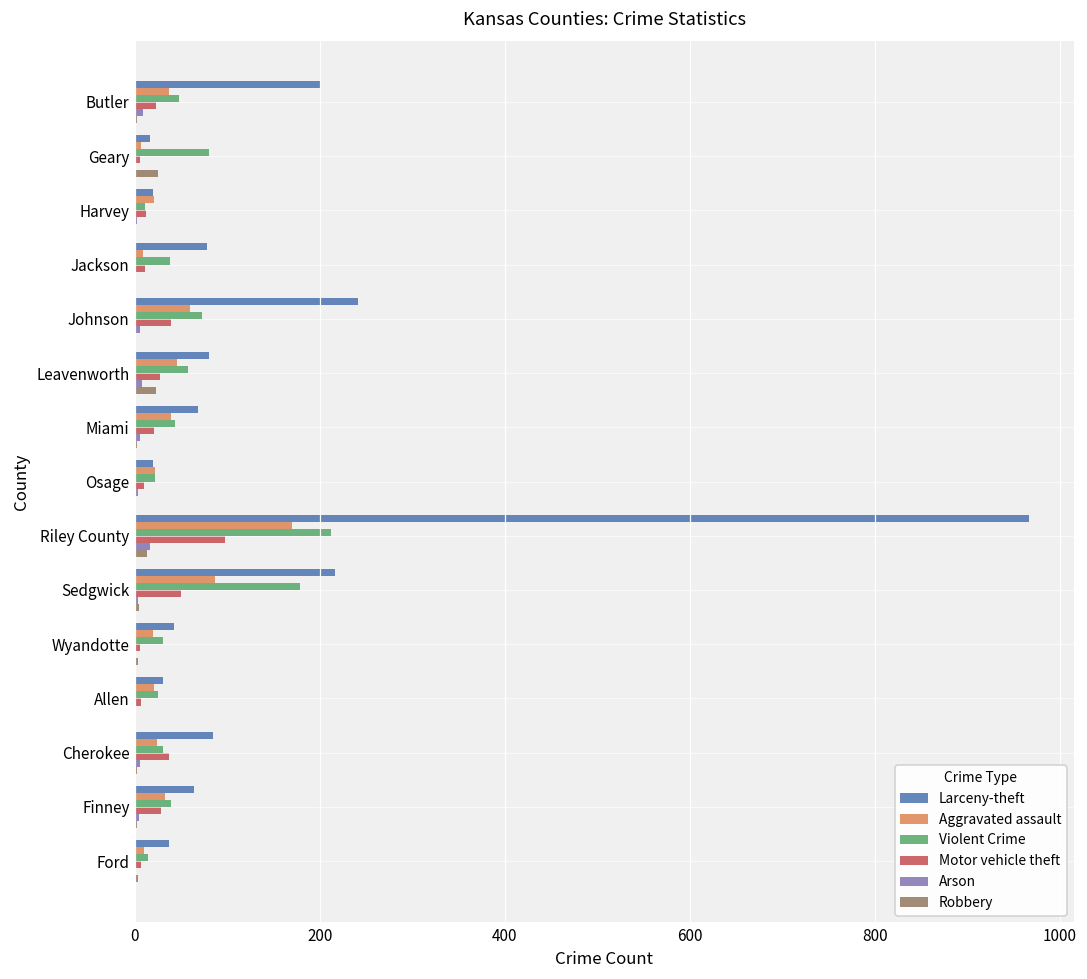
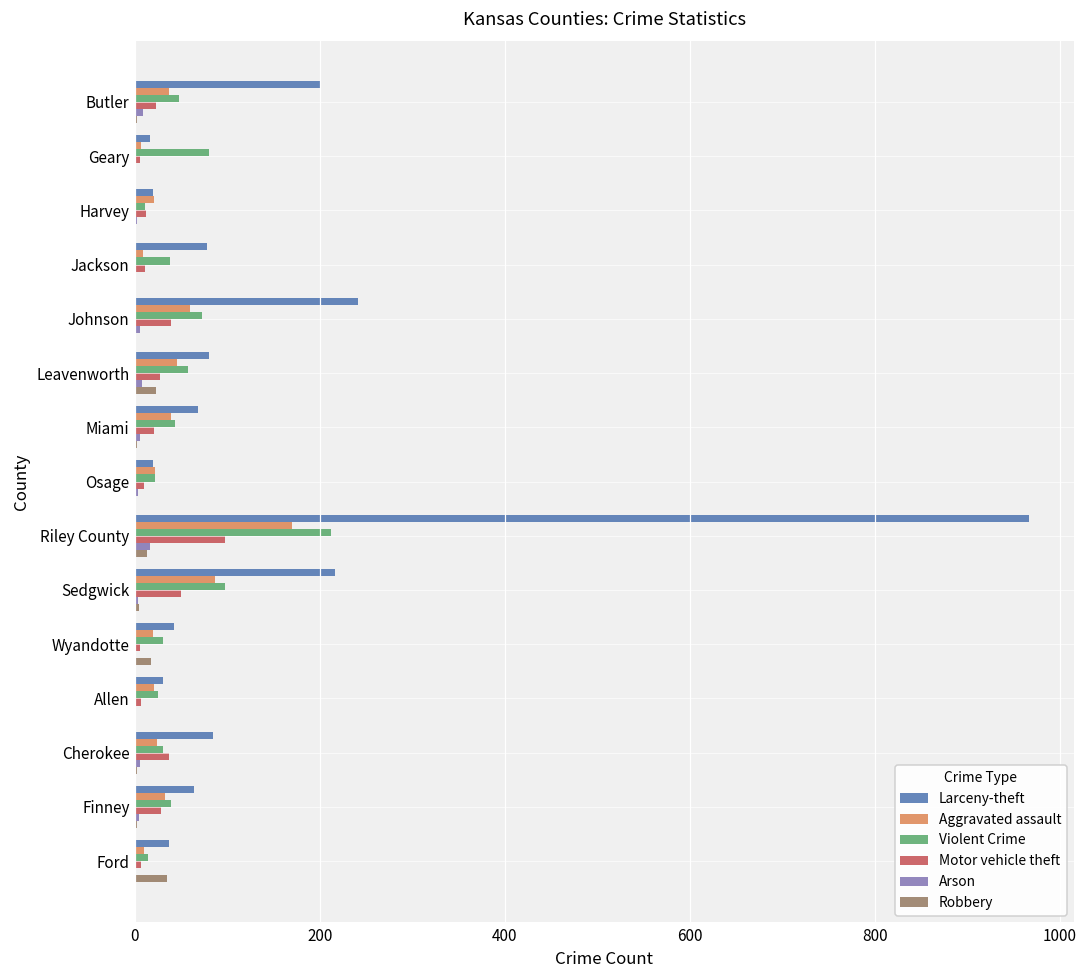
  {
    "Violent Crime": {
      "Butler": 50,
      "Geary": 80,
      "Harvey": 10,
      "Jackson": 40,
      "Johnson": 70,
      "Leavenworth": 60,
      "Miami": 40,
      "Osage": 20,
      "Riley County": 210,
-     "Sedgwick": 180,
+     "Sedgwick": 100,
      "Wyandotte": 30,
      "Allen": 30,
      "Cherokee": 30,
      "Finney": 40,
      "Ford": 10
    },
    "Robbery": {
-     "Geary": 30,
+     "Geary": 0,
      "Harvey": 0,
      "Jackson": 0,
      "Leavenworth": 20,
      "Osage": 0,
      "Riley County": 10,
      "Sedgwick": 0,
-     "Wyandotte": 0,
-     "Ford": 0
+     "Wyandotte": 20,
+     "Ford": 40
    }
  }
